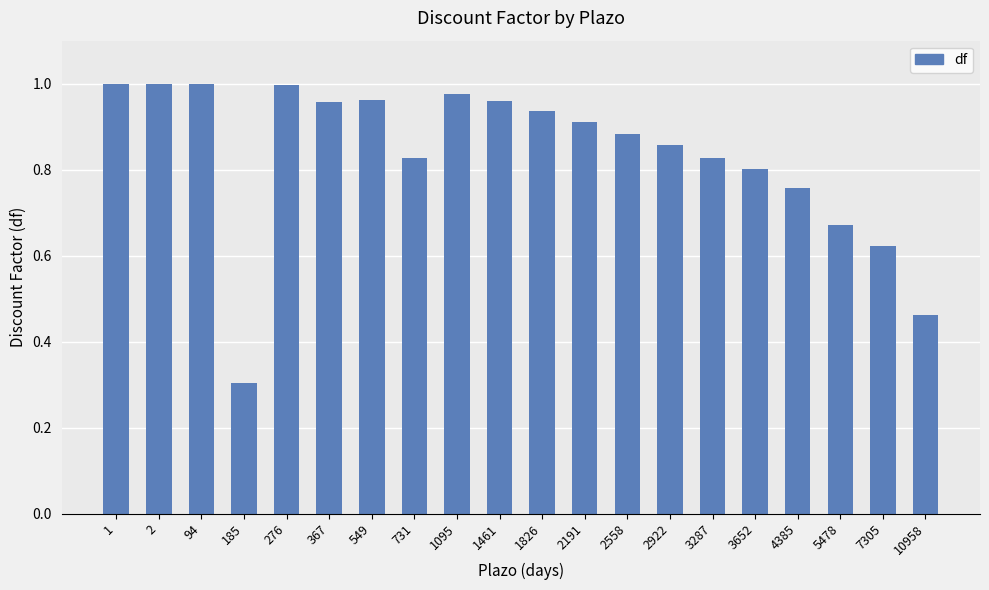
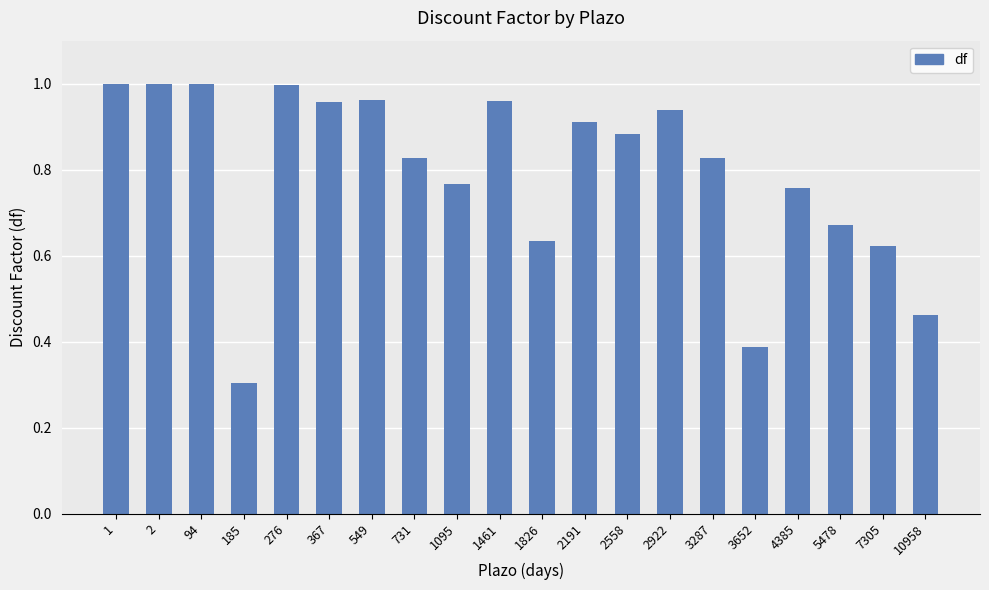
  {
    "1": 1.00,
    "2": 1.00,
    "94": 1.00,
    "185": 0.30,
    "276": 1.00,
    "367": 0.96,
    "549": 0.96,
    "731": 0.83,
-   "1095": 0.98,
+   "1095": 0.77,
    "1461": 0.96,
-   "1826": 0.94,
+   "1826": 0.63,
    "2191": 0.91,
    "2558": 0.88,
-   "2922": 0.86,
+   "2922": 0.94,
    "3287": 0.83,
-   "3652": 0.80,
+   "3652": 0.39,
    "4385": 0.76,
    "5478": 0.67,
    "7305": 0.62,
    "10958": 0.46
  }
